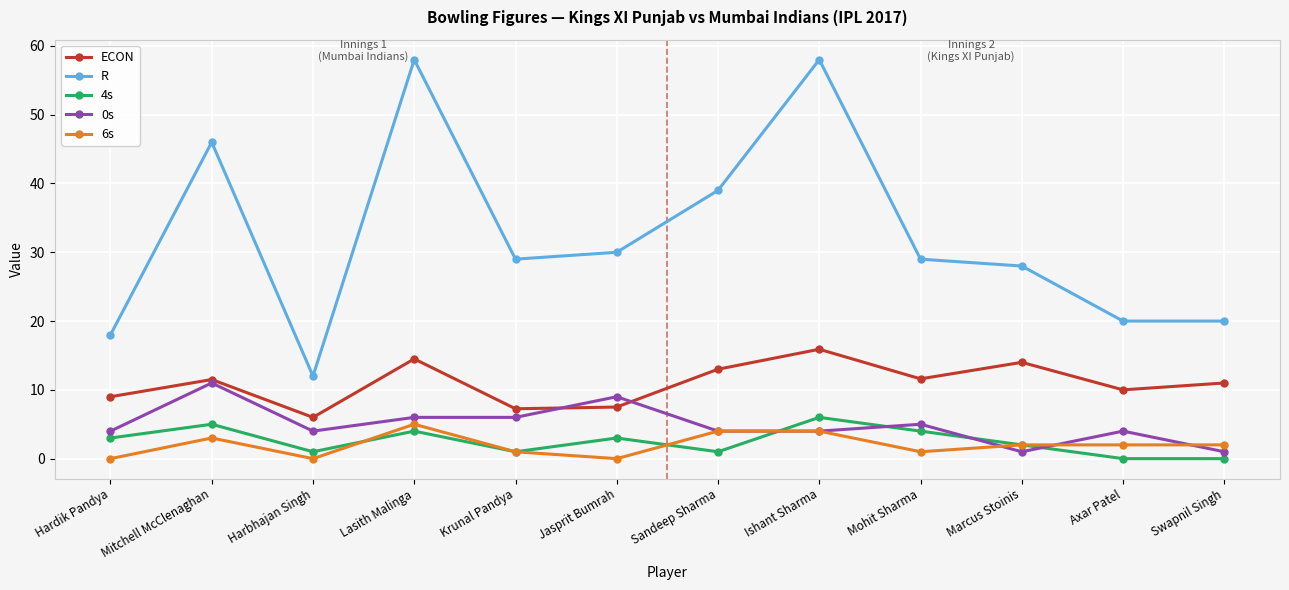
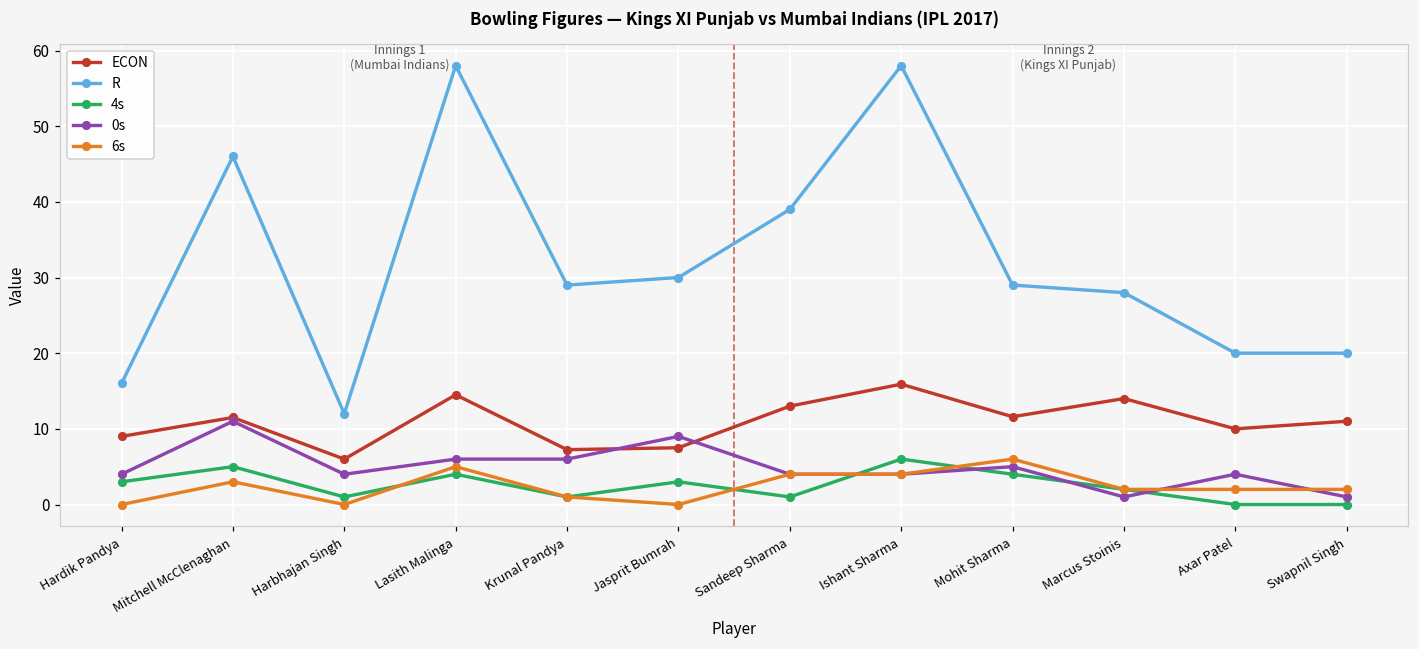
  {
    "ECON": {
      "Hardik Pandya": 9,
      "Mitchell McClenaghan": 12,
      "Harbhajan Singh": 6,
      "Lasith Malinga": 15,
      "Krunal Pandya": 7,
      "Jasprit Bumrah": 8,
      "Sandeep Sharma": 13,
      "Ishant Sharma": 16,
      "Mohit Sharma": 12,
      "Marcus Stoinis": 14,
      "Axar Patel": 10,
      "Swapnil Singh": 11
    },
    "R": {
-     "Hardik Pandya": 18,
+     "Hardik Pandya": 16,
      "Mitchell McClenaghan": 46,
      "Harbhajan Singh": 12,
      "Krunal Pandya": 29,
      "Jasprit Bumrah": 30,
      "Sandeep Sharma": 39,
      "Ishant Sharma": 58,
      "Mohit Sharma": 29,
      "Marcus Stoinis": 28,
      "Axar Patel": 20,
      "Swapnil Singh": 20
    },
    "4s": {
      "Hardik Pandya": 3,
      "Mitchell McClenaghan": 5,
      "Harbhajan Singh": 1,
      "Lasith Malinga": 4,
      "Jasprit Bumrah": 3,
      "Sandeep Sharma": 1,
      "Ishant Sharma": 6,
      "Mohit Sharma": 4,
      "Axar Patel": 0,
      "Swapnil Singh": 0
    },
    "0s": {
      "Hardik Pandya": 4,
      "Mitchell McClenaghan": 11,
      "Harbhajan Singh": 4,
      "Lasith Malinga": 6,
      "Krunal Pandya": 6,
      "Jasprit Bumrah": 9,
      "Mohit Sharma": 5,
      "Marcus Stoinis": 1,
      "Axar Patel": 4,
      "Swapnil Singh": 1
    },
    "6s": {
      "Hardik Pandya": 0,
      "Mitchell McClenaghan": 3,
      "Harbhajan Singh": 0,
      "Lasith Malinga": 5,
      "Jasprit Bumrah": 0,
-     "Mohit Sharma": 1,
+     "Mohit Sharma": 6,
      "Axar Patel": 2,
      "Swapnil Singh": 2
    }
  }
